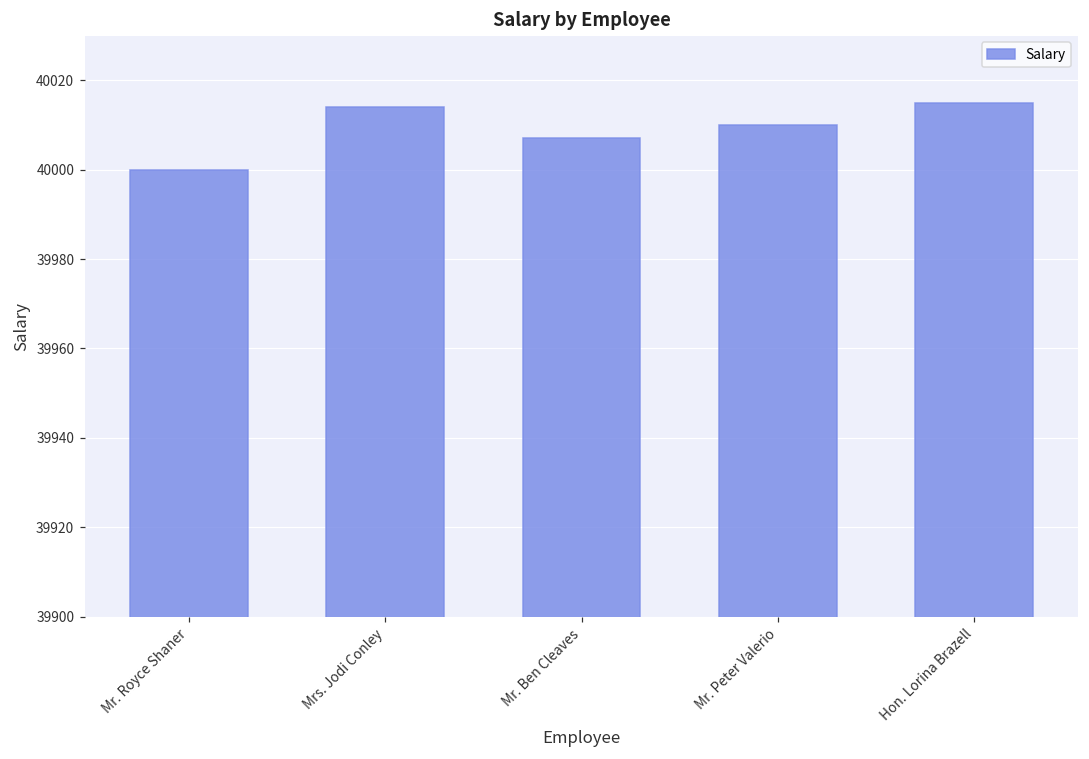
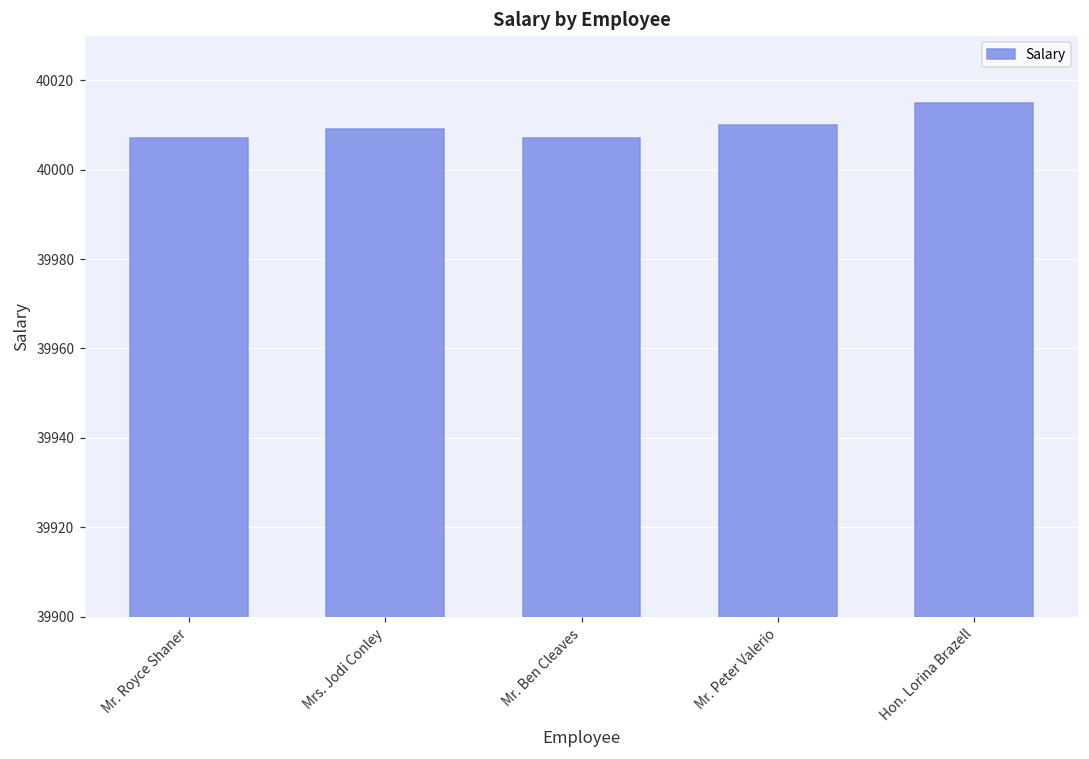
  {
-   "Mr. Royce Shaner": 40000,
-   "Mrs. Jodi Conley": 40014,
+   "Mr. Royce Shaner": 40007,
+   "Mrs. Jodi Conley": 40009,
    "Mr. Ben Cleaves": 40007,
    "Mr. Peter Valerio": 40010,
    "Hon. Lorina Brazell": 40015
  }
